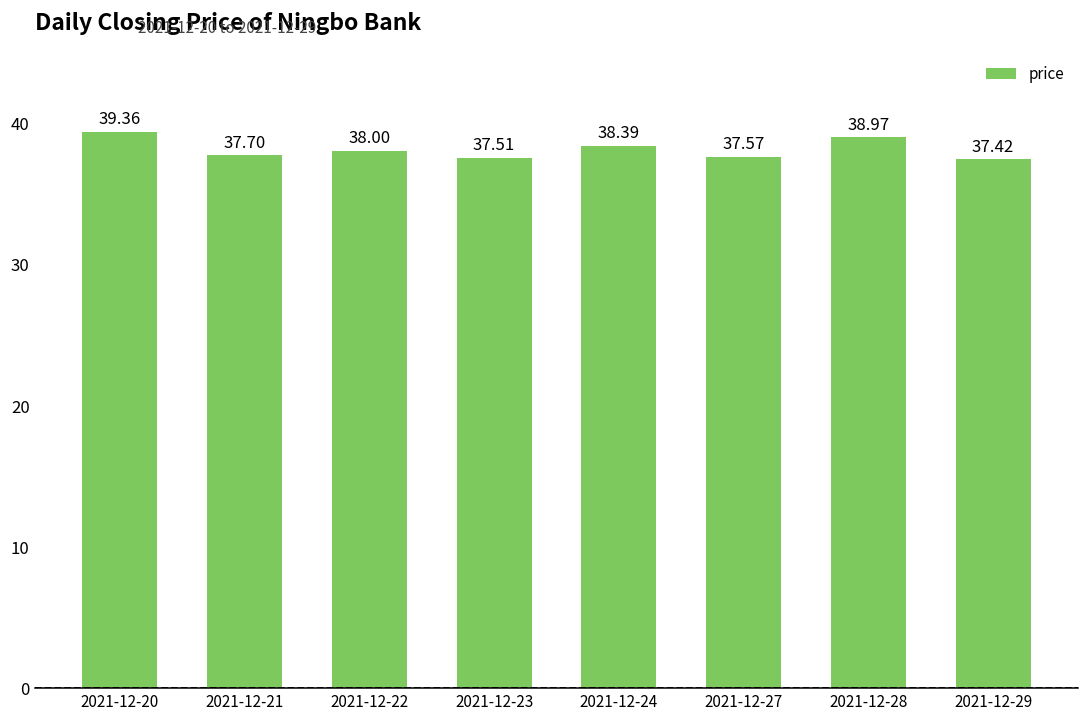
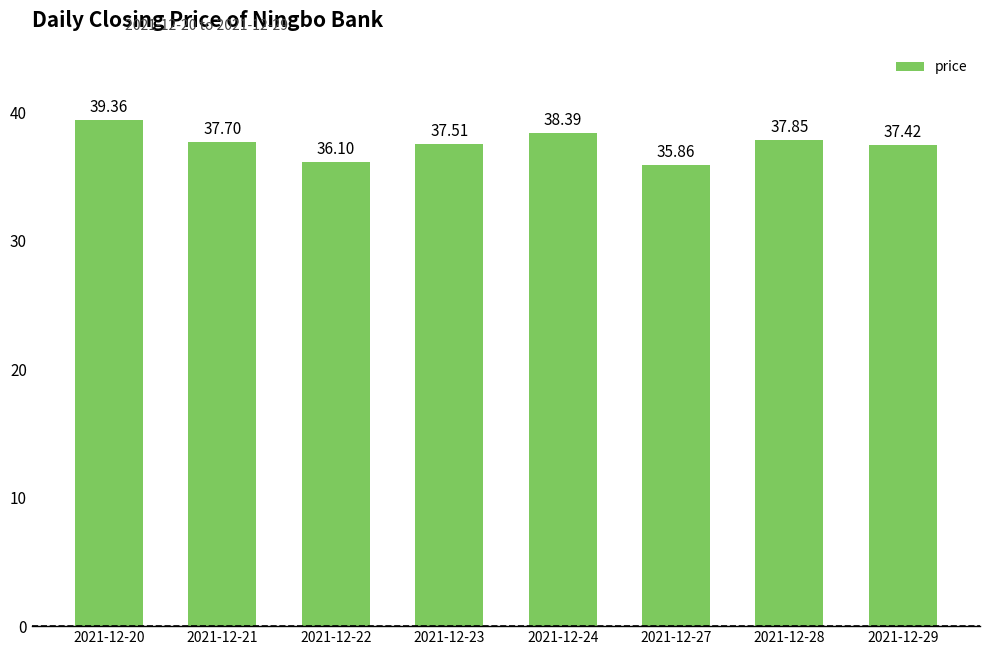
  {
    "2021-12-20": 39.36,
    "2021-12-21": 37.70,
-   "2021-12-22": 38.00,
+   "2021-12-22": 36.10,
    "2021-12-23": 37.51,
    "2021-12-24": 38.39,
-   "2021-12-27": 37.57,
-   "2021-12-28": 38.97,
+   "2021-12-27": 35.86,
+   "2021-12-28": 37.85,
    "2021-12-29": 37.42
  }
